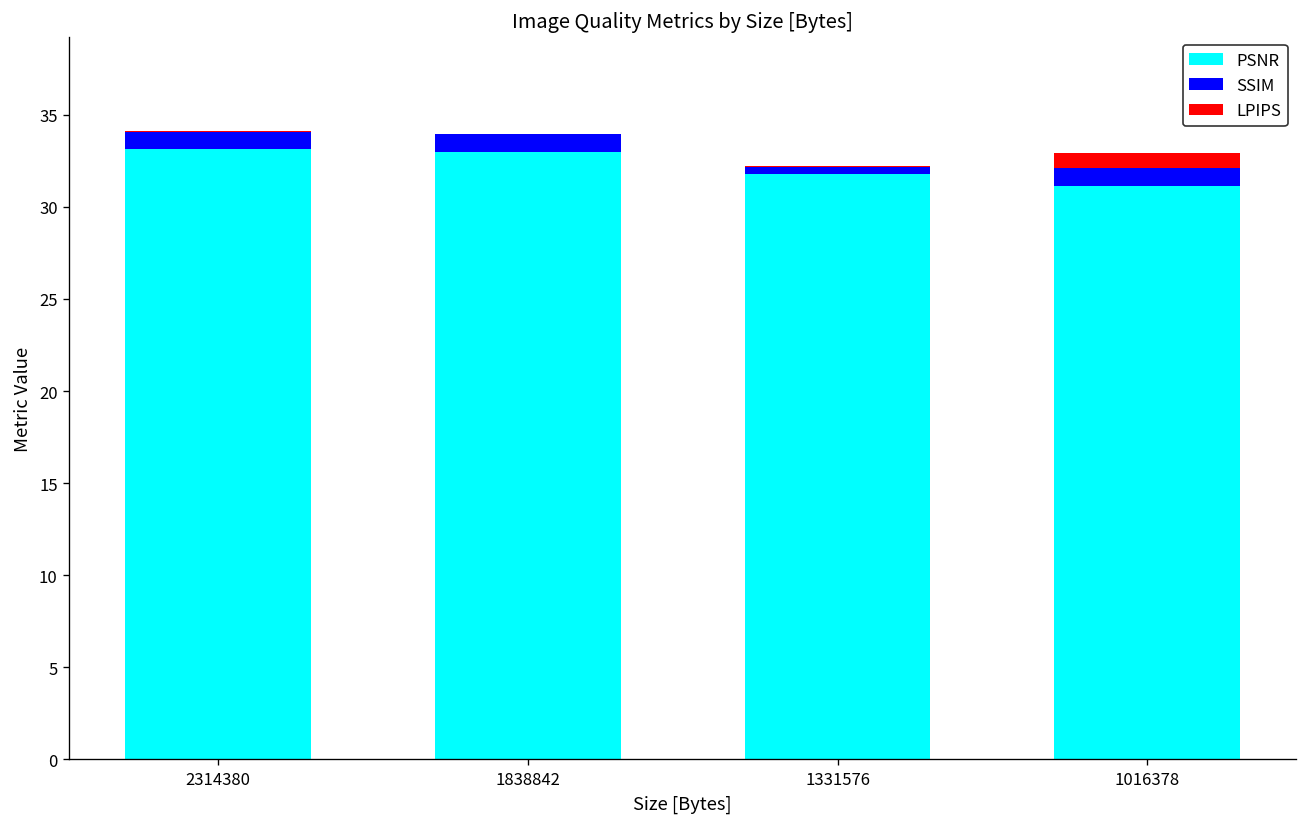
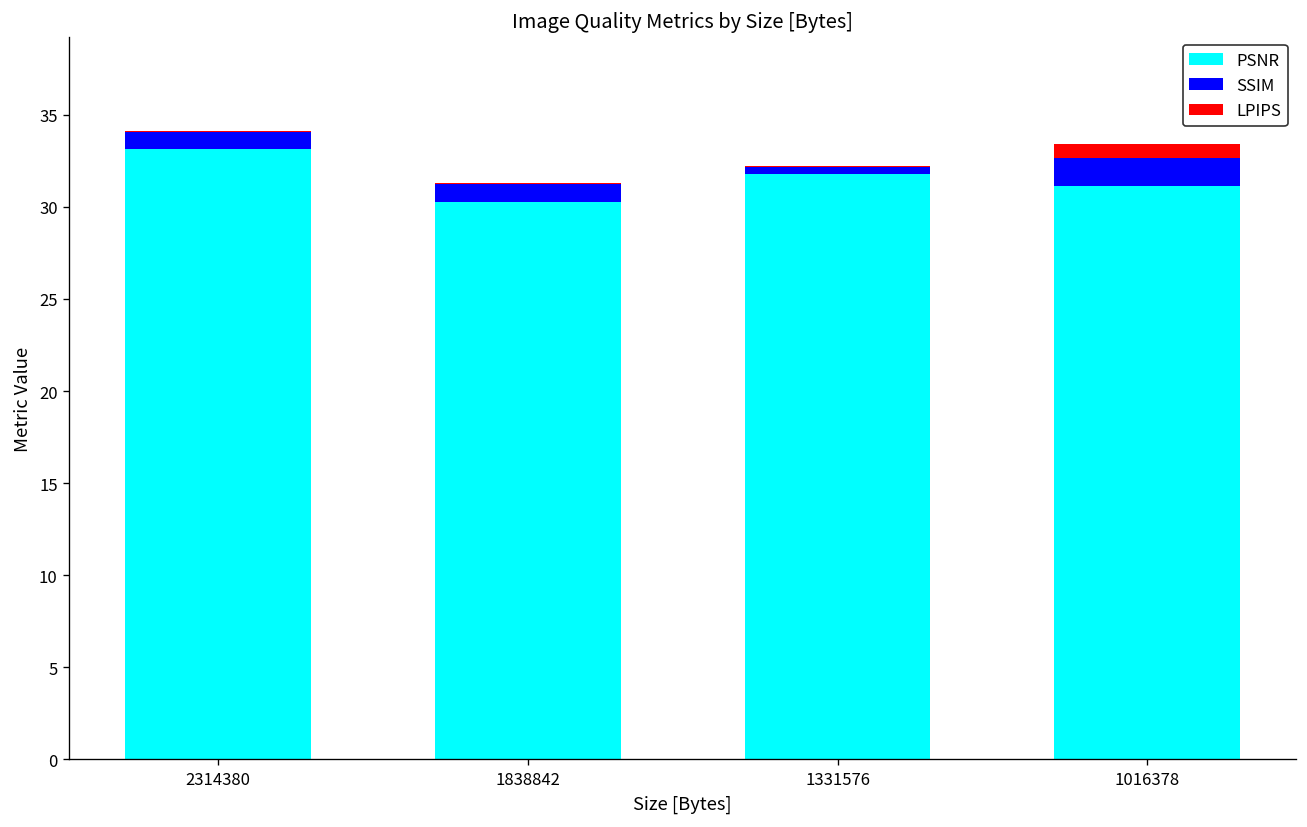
  {
    "PSNR": {
      "2314380": 33.1,
-     "1838842": 33.0,
+     "1838842": 30.3,
      "1331576": 31.8,
      "1016378": 31.2
    },
    "SSIM": {
      "2314380": 1.0,
      "1838842": 1.0,
      "1331576": 0.4,
-     "1016378": 1.0
+     "1016378": 1.5
    },
    "LPIPS": {
      "1016378": 0.8
    }
  }
